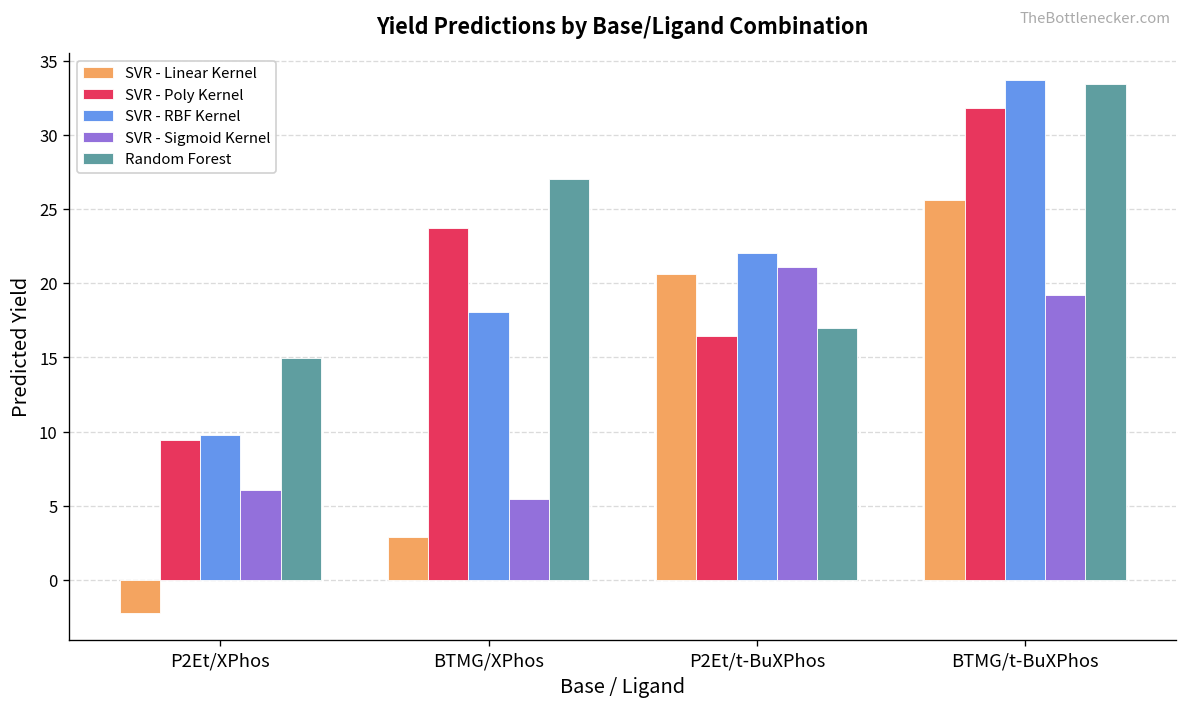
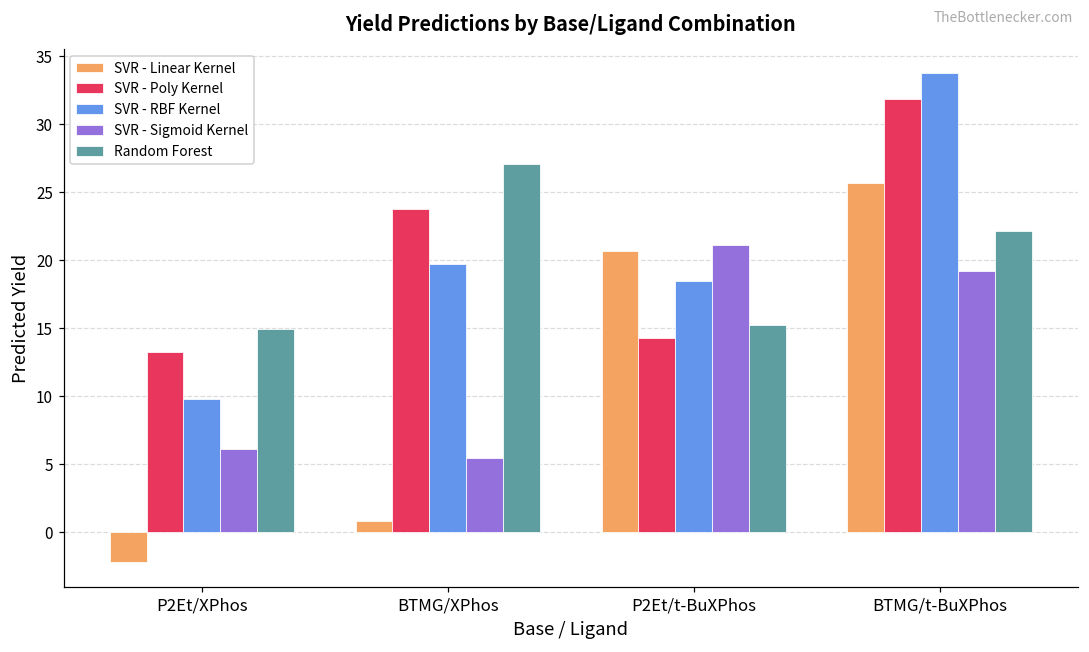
  {
    "SVR - Linear Kernel": {
      "P2Et/XPhos": -2.2,
-     "BTMG/XPhos": 2.9,
+     "BTMG/XPhos": 0.8,
      "P2Et/t-BuXPhos": 20.6,
      "BTMG/t-BuXPhos": 25.6
    },
    "SVR - Poly Kernel": {
-     "P2Et/XPhos": 9.4,
+     "P2Et/XPhos": 13.2,
      "BTMG/XPhos": 23.7,
-     "P2Et/t-BuXPhos": 16.5,
+     "P2Et/t-BuXPhos": 14.3,
      "BTMG/t-BuXPhos": 31.8
    },
    "SVR - RBF Kernel": {
      "P2Et/XPhos": 9.8,
-     "BTMG/XPhos": 18.1,
-     "P2Et/t-BuXPhos": 22.1,
+     "BTMG/XPhos": 19.7,
+     "P2Et/t-BuXPhos": 18.4,
      "BTMG/t-BuXPhos": 33.7
    },
    "SVR - Sigmoid Kernel": {
      "P2Et/XPhos": 6.1,
      "BTMG/XPhos": 5.4,
      "P2Et/t-BuXPhos": 21.1,
      "BTMG/t-BuXPhos": 19.2
    },
    "Random Forest": {
      "P2Et/XPhos": 15.0,
      "BTMG/XPhos": 27.0,
-     "P2Et/t-BuXPhos": 17.0,
-     "BTMG/t-BuXPhos": 33.4
+     "P2Et/t-BuXPhos": 15.2,
+     "BTMG/t-BuXPhos": 22.1
    }
  }
